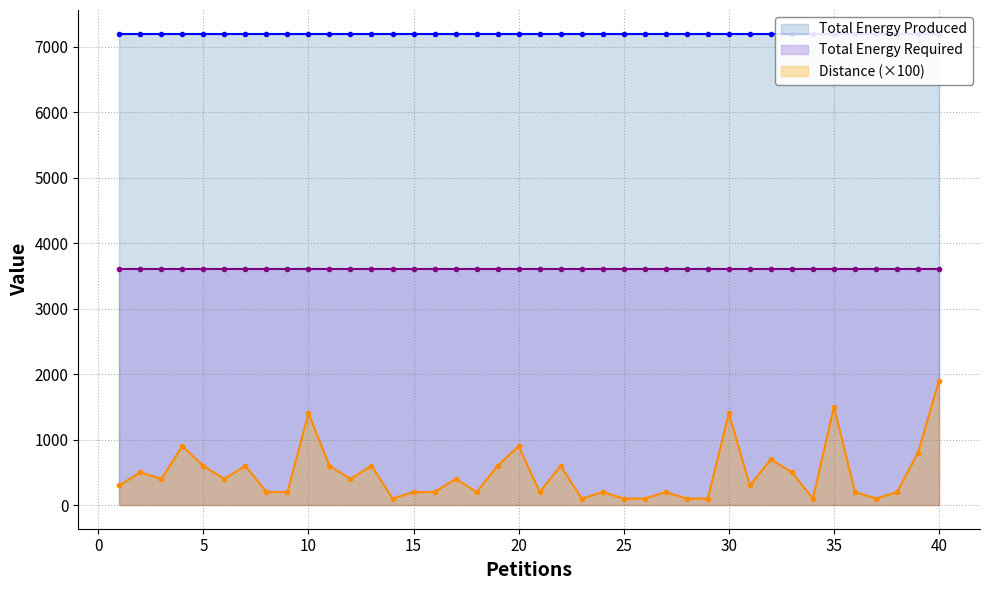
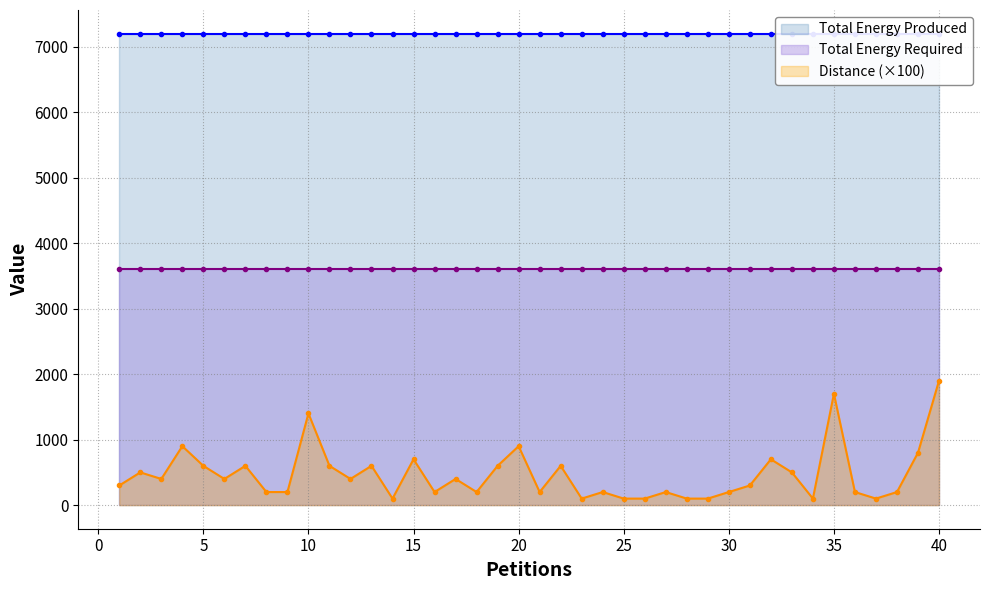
  {
    "Distance (×100)": {
      "5": 600,
      "10": 1400,
-     "15": 200,
+     "15": 700,
      "20": 900,
      "25": 100,
-     "30": 1400,
-     "35": 1500,
+     "30": 200,
+     "35": 1700,
      "40": 1900
    }
  }
